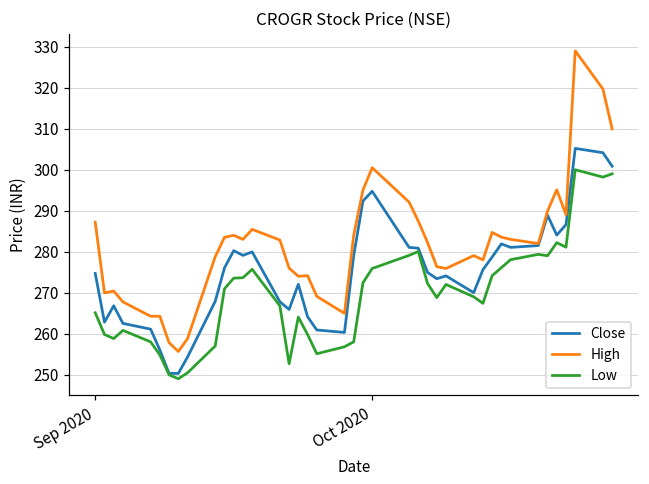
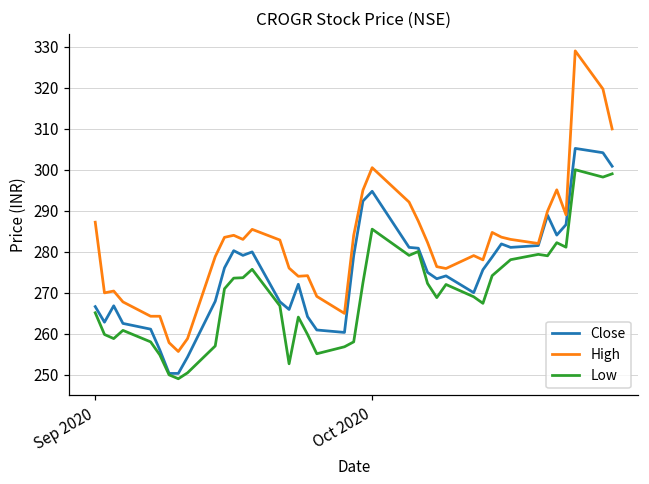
  {
    "Close": {
-     "Sep 2020": 275,
+     "Sep 2020": 267,
      "Oct 2020": 295
    },
    "High": {
      "Sep 2020": 287,
      "Oct 2020": 301
    },
    "Low": {
      "Sep 2020": 265,
-     "Oct 2020": 276
+     "Oct 2020": 286
    }
  }
